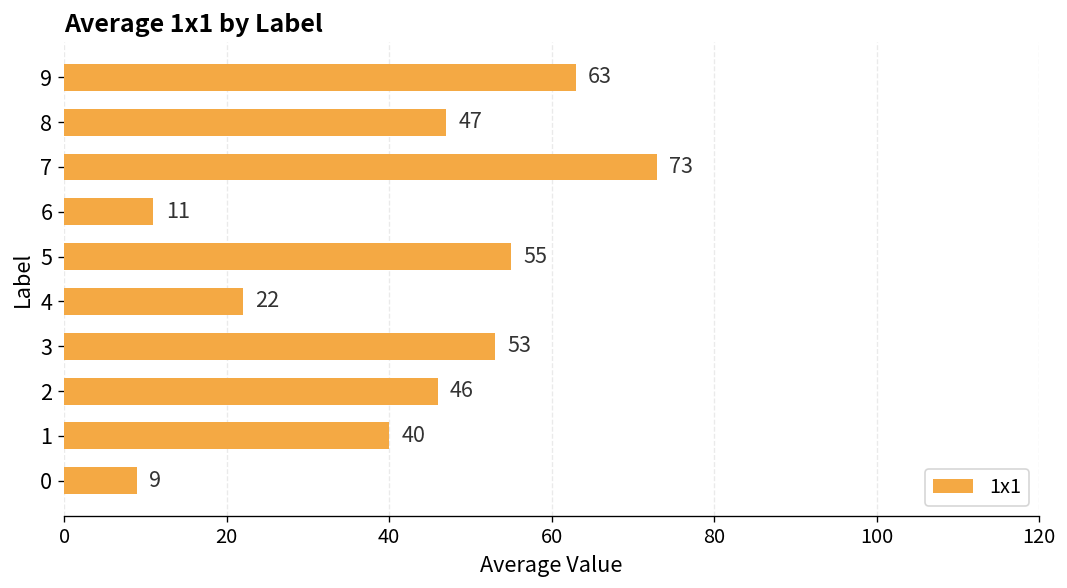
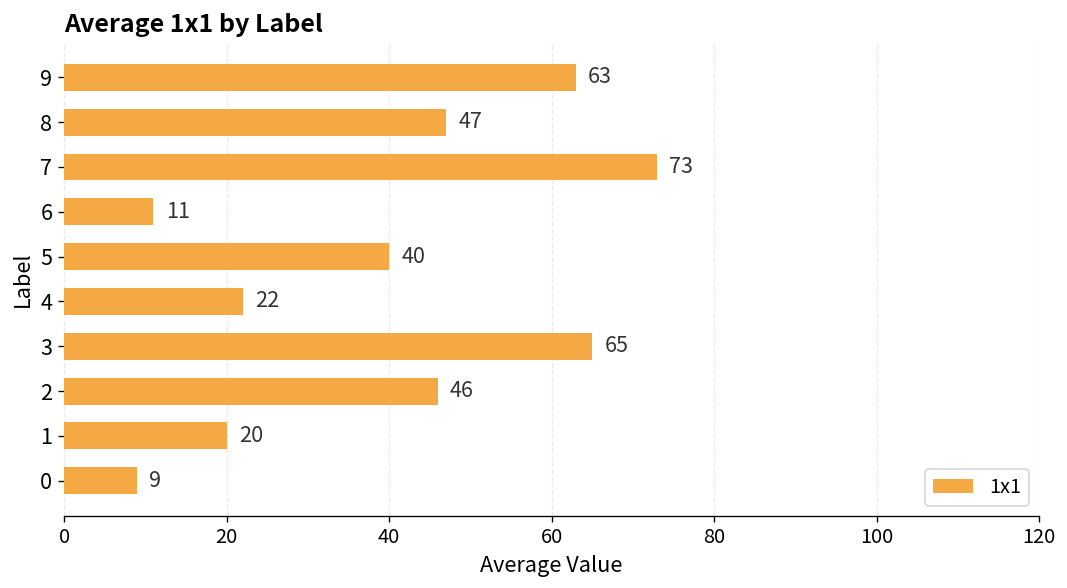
  {
    "9": 63,
    "8": 47,
    "7": 73,
    "6": 11,
-   "5": 55,
+   "5": 40,
    "4": 22,
-   "3": 53,
+   "3": 65,
    "2": 46,
-   "1": 40,
+   "1": 20,
    "0": 9
  }
